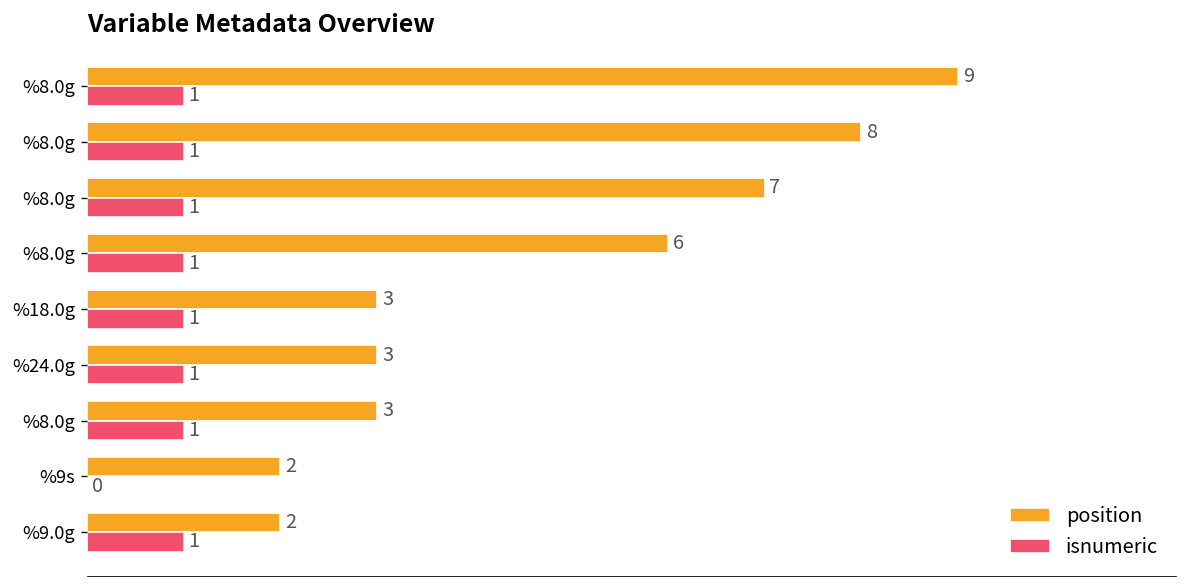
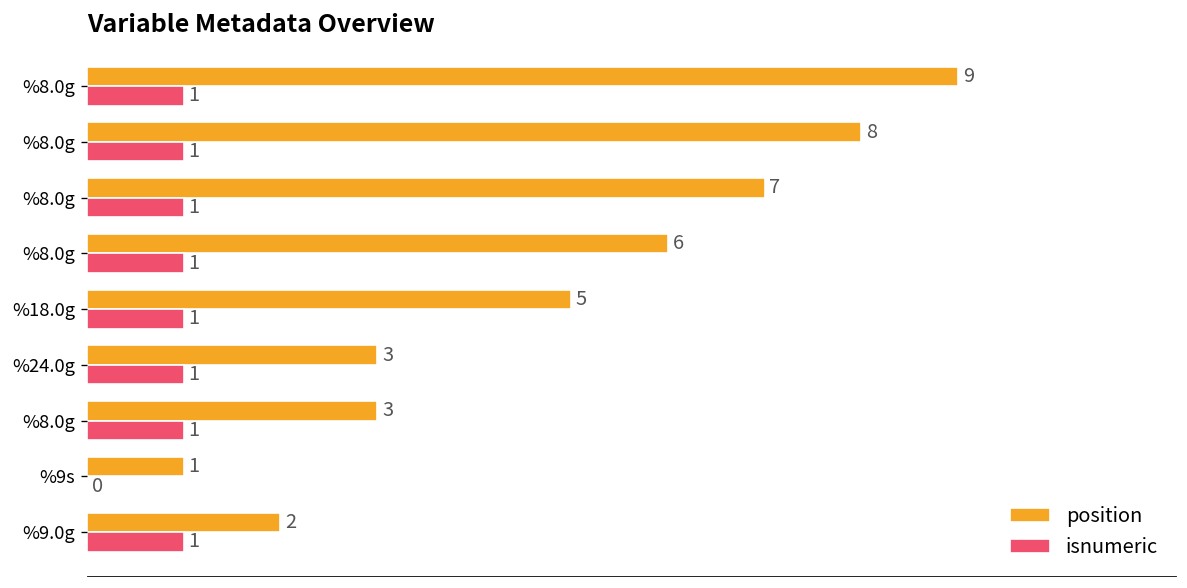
  {
    "position": {
-     "%18.0g": 3,
+     "%18.0g": 5,
      "%24.0g": 3,
-     "%9s": 2,
+     "%9s": 1,
      "%9.0g": 2
    },
    "isnumeric": {
      "%18.0g": 1,
      "%24.0g": 1,
      "%9s": 0,
      "%9.0g": 1
    }
  }
